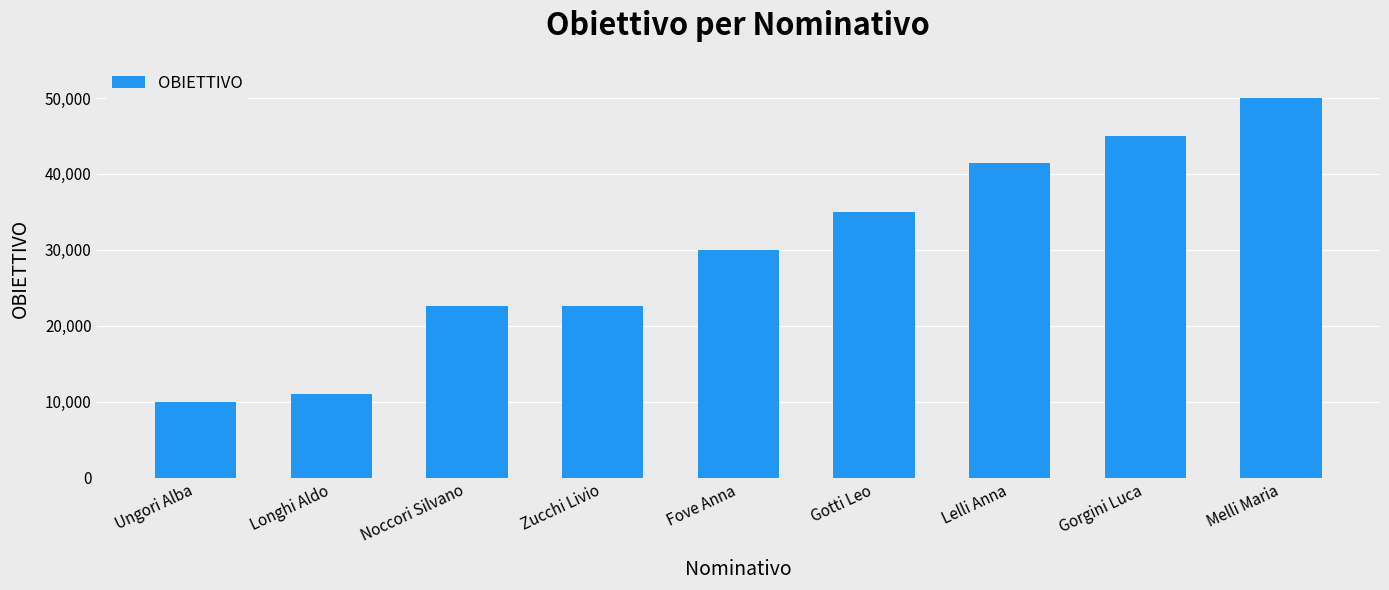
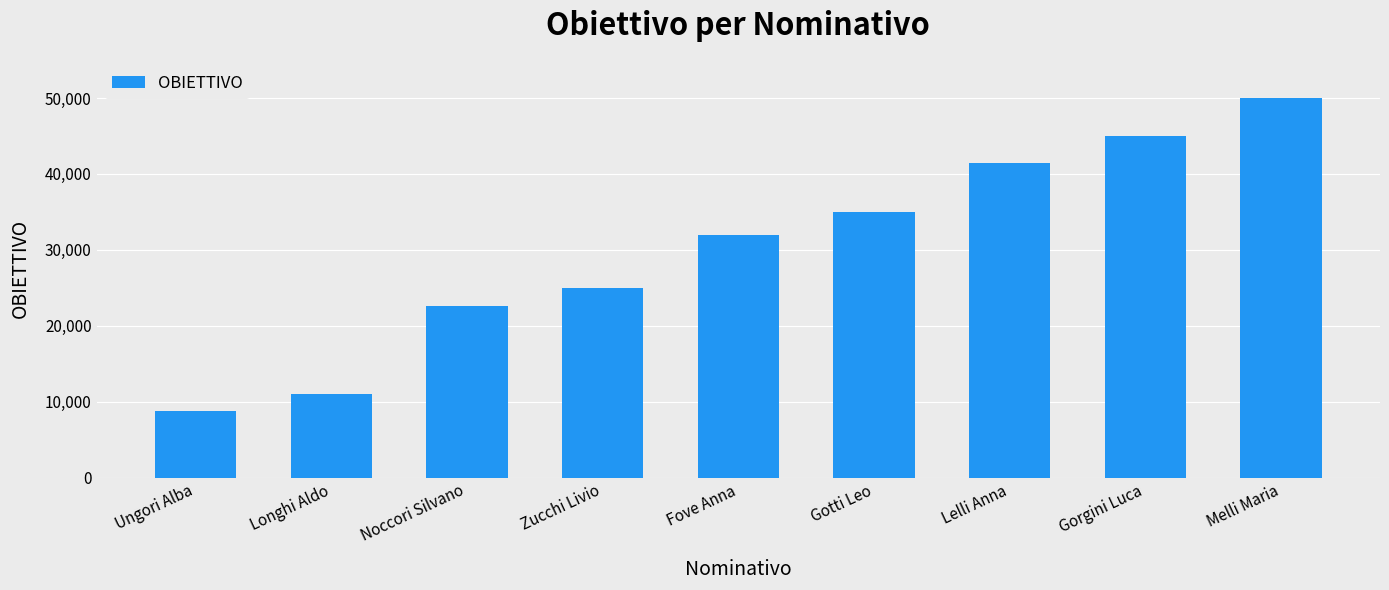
  {
-   "Ungori Alba": "10,000",
+   "Ungori Alba": "9,000",
    "Longhi Aldo": "11,000",
    "Noccori Silvano": "23,000",
-   "Zucchi Livio": "23,000",
-   "Fove Anna": "30,000",
+   "Zucchi Livio": "25,000",
+   "Fove Anna": "32,000",
    "Gotti Leo": "35,000",
    "Lelli Anna": "42,000",
    "Gorgini Luca": "45,000",
    "Melli Maria": "50,000"
  }
